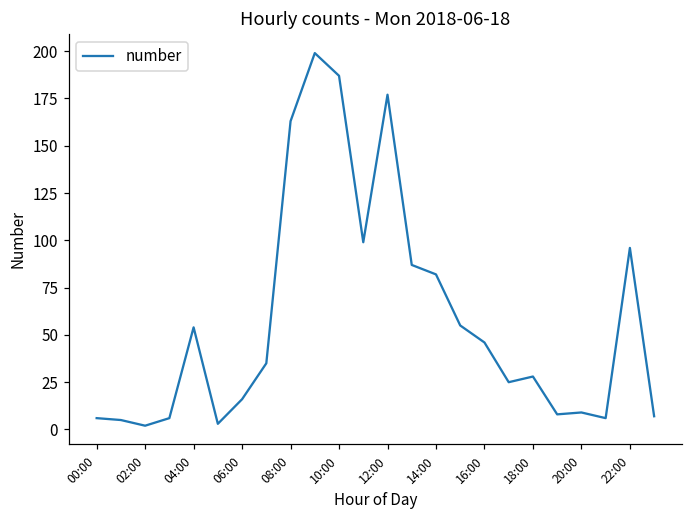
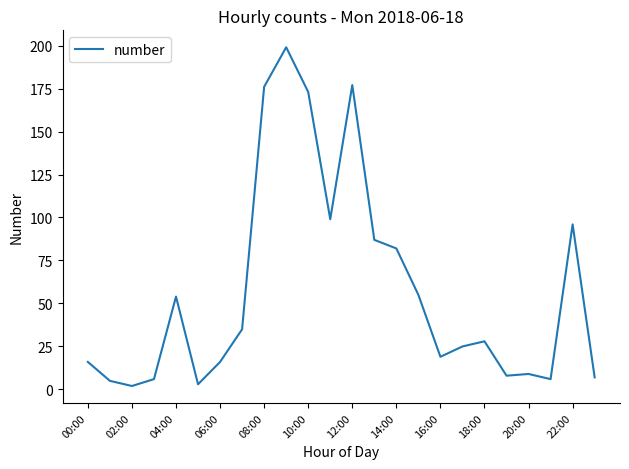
  {
-   "00:00": 6,
+   "00:00": 16,
    "02:00": 2,
    "04:00": 54,
    "06:00": 16,
-   "08:00": 163,
-   "10:00": 187,
+   "08:00": 176,
+   "10:00": 173,
    "12:00": 177,
    "14:00": 82,
-   "16:00": 46,
+   "16:00": 19,
    "18:00": 28,
    "20:00": 9,
    "22:00": 96
  }
